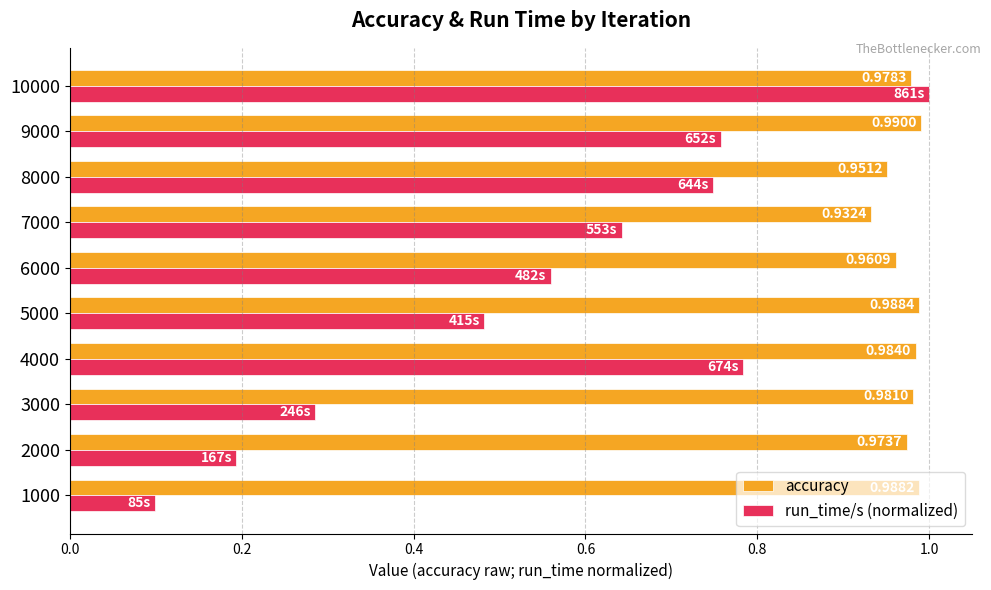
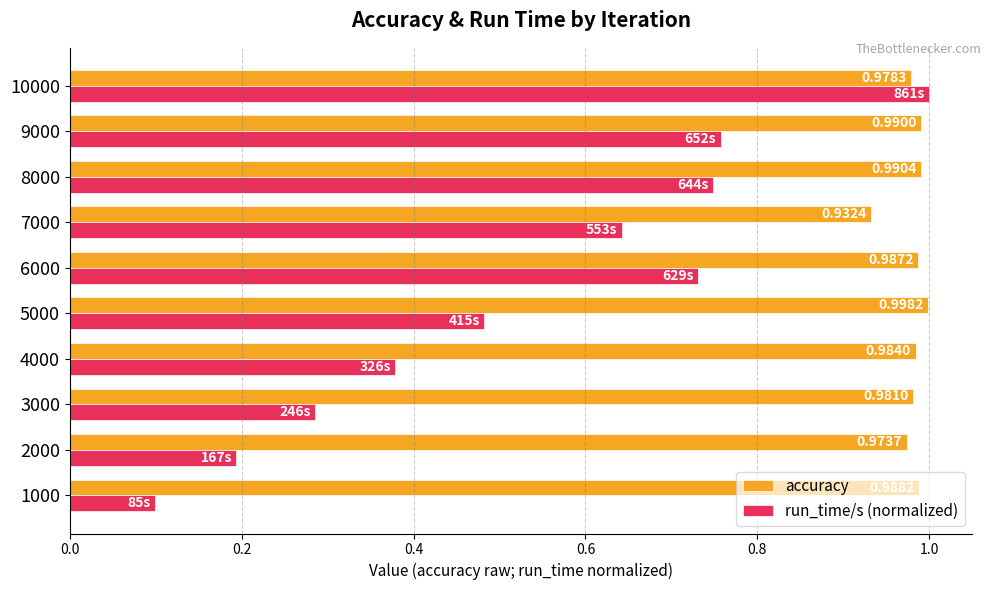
  {
    "accuracy": {
      "10000": "0.9783",
      "9000": "0.9900",
-     "8000": "0.9512",
+     "8000": "0.9904",
      "7000": "0.9324",
-     "6000": "0.9609",
-     "5000": "0.9884",
+     "6000": "0.9872",
+     "5000": "0.9982",
      "4000": "0.9840",
      "3000": "0.9810",
      "2000": "0.9737"
    },
    "run_time/s (normalized)": {
-     "6000": "482s",
-     "4000": "674s"
+     "6000": "629s",
+     "4000": "326s"
    }
  }
